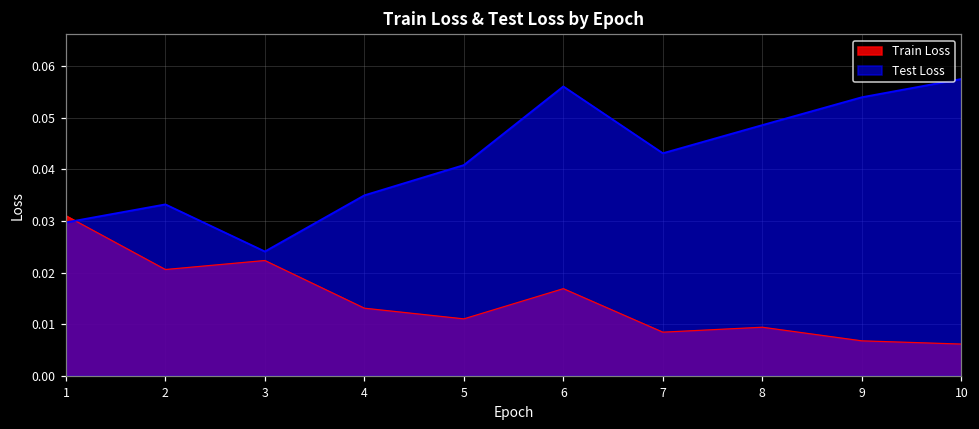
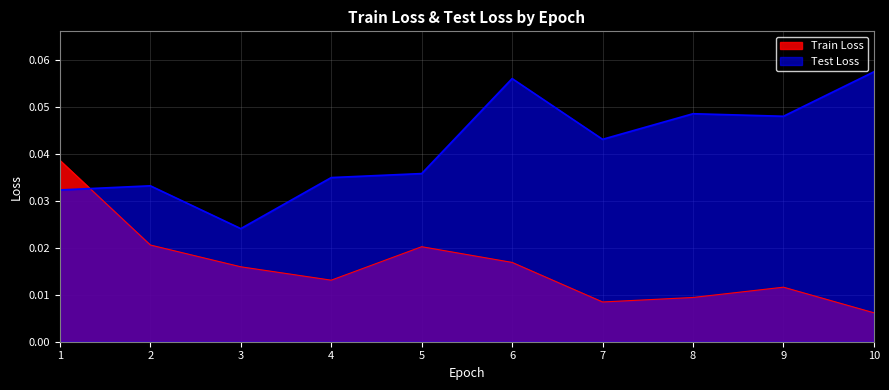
  {
    "Train Loss": {
-     "1": 0.031,
+     "1": 0.039,
      "2": 0.021,
-     "3": 0.022,
+     "3": 0.016,
      "4": 0.013,
-     "5": 0.011,
+     "5": 0.020,
      "6": 0.017,
      "7": 0.008,
      "8": 0.009,
-     "9": 0.007,
+     "9": 0.012,
      "10": 0.006
    },
    "Test Loss": {
-     "1": 0.030,
+     "1": 0.032,
      "2": 0.033,
      "3": 0.024,
      "4": 0.035,
-     "5": 0.041,
+     "5": 0.036,
      "6": 0.056,
      "7": 0.043,
      "8": 0.049,
-     "9": 0.054,
+     "9": 0.048,
      "10": 0.058
    }
  }
